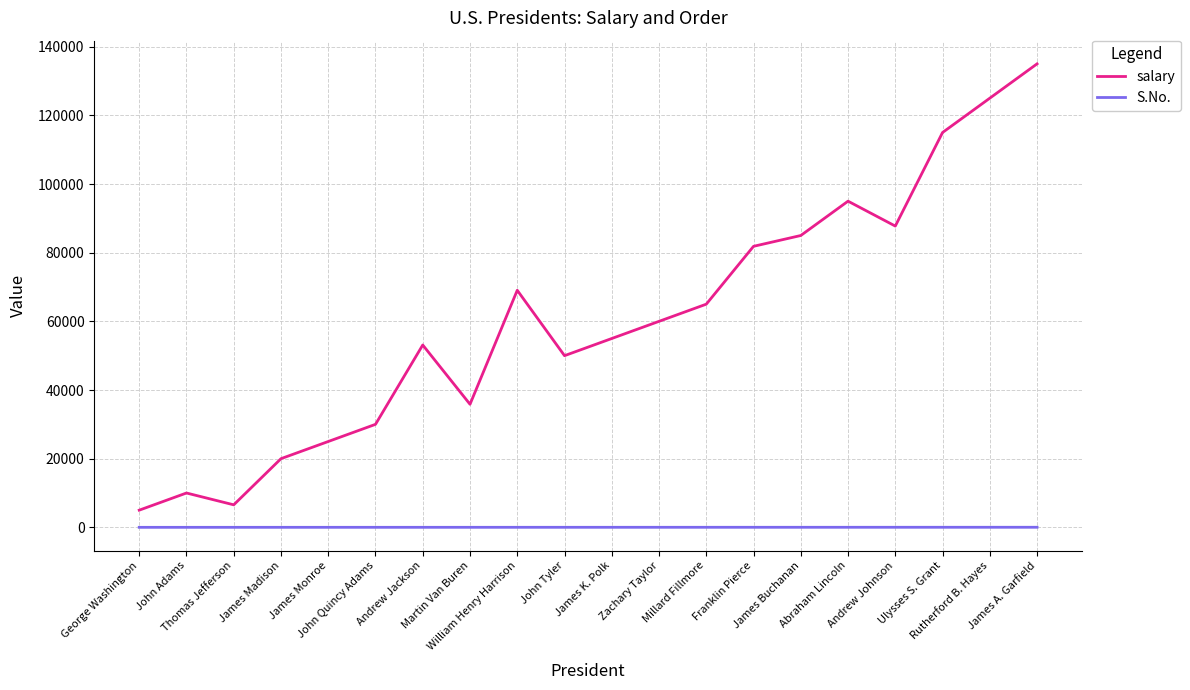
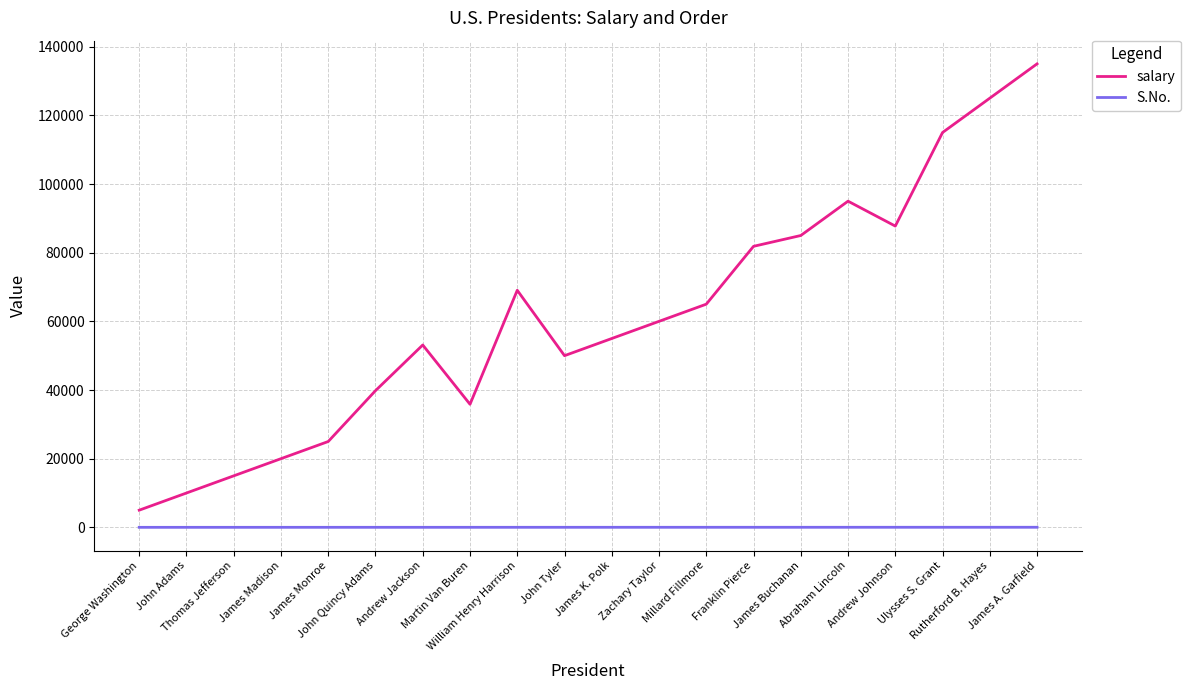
  {
    "salary": {
      "George Washington": 5000,
      "John Adams": 10000,
-     "Thomas Jefferson": 7000,
+     "Thomas Jefferson": 15000,
      "James Madison": 20000,
      "James Monroe": 25000,
-     "John Quincy Adams": 30000,
+     "John Quincy Adams": 40000,
      "Andrew Jackson": 53000,
      "Martin Van Buren": 36000,
      "William Henry Harrison": 69000,
      "John Tyler": 50000,
      "James K. Polk": 55000,
      "Zachary Taylor": 60000,
      "Millard Fillmore": 65000,
      "Franklin Pierce": 82000,
      "James Buchanan": 85000,
      "Abraham Lincoln": 95000,
      "Andrew Johnson": 88000,
      "Ulysses S. Grant": 115000,
      "Rutherford B. Hayes": 125000,
      "James A. Garfield": 135000
    },
    "S.No.": {
      "George Washington": 0,
      "John Adams": 0,
      "Thomas Jefferson": 0,
      "James Madison": 0,
      "James Monroe": 0,
      "John Quincy Adams": 0,
      "Andrew Jackson": 0,
      "Martin Van Buren": 0,
      "William Henry Harrison": 0,
      "John Tyler": 0,
      "James K. Polk": 0,
      "Zachary Taylor": 0,
      "Millard Fillmore": 0,
      "Franklin Pierce": 0,
      "James Buchanan": 0,
      "Abraham Lincoln": 0,
      "Andrew Johnson": 0,
      "Ulysses S. Grant": 0,
      "Rutherford B. Hayes": 0,
      "James A. Garfield": 0
    }
  }
